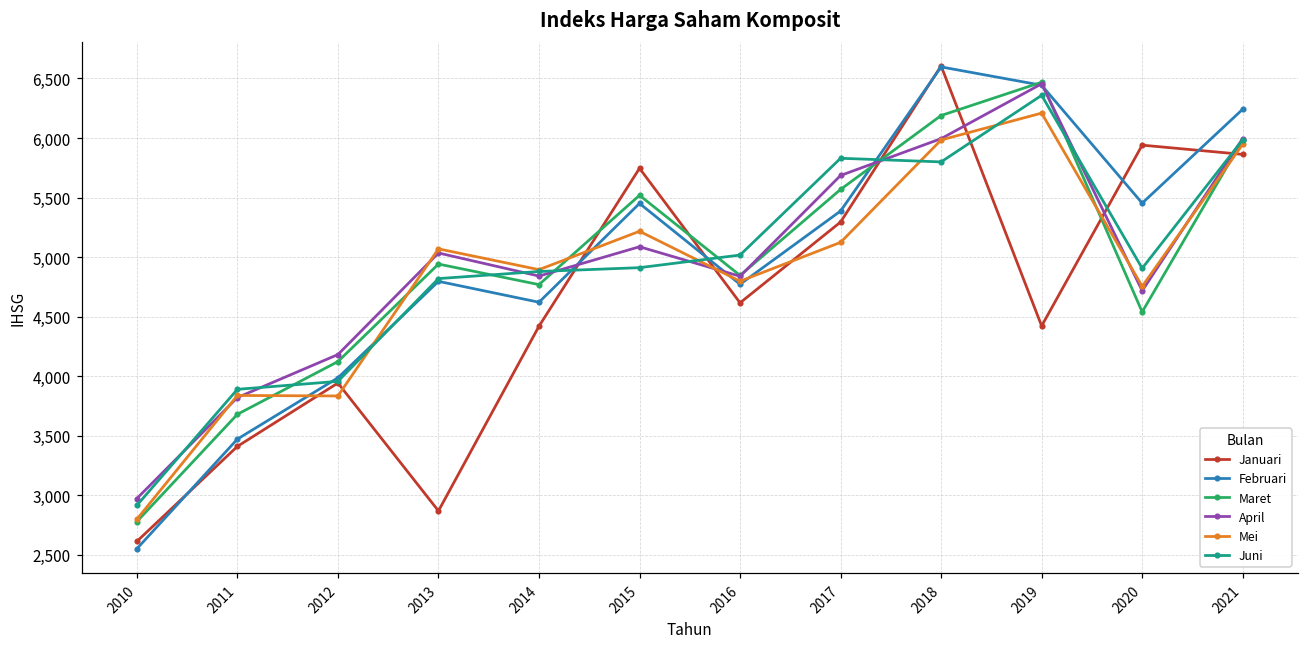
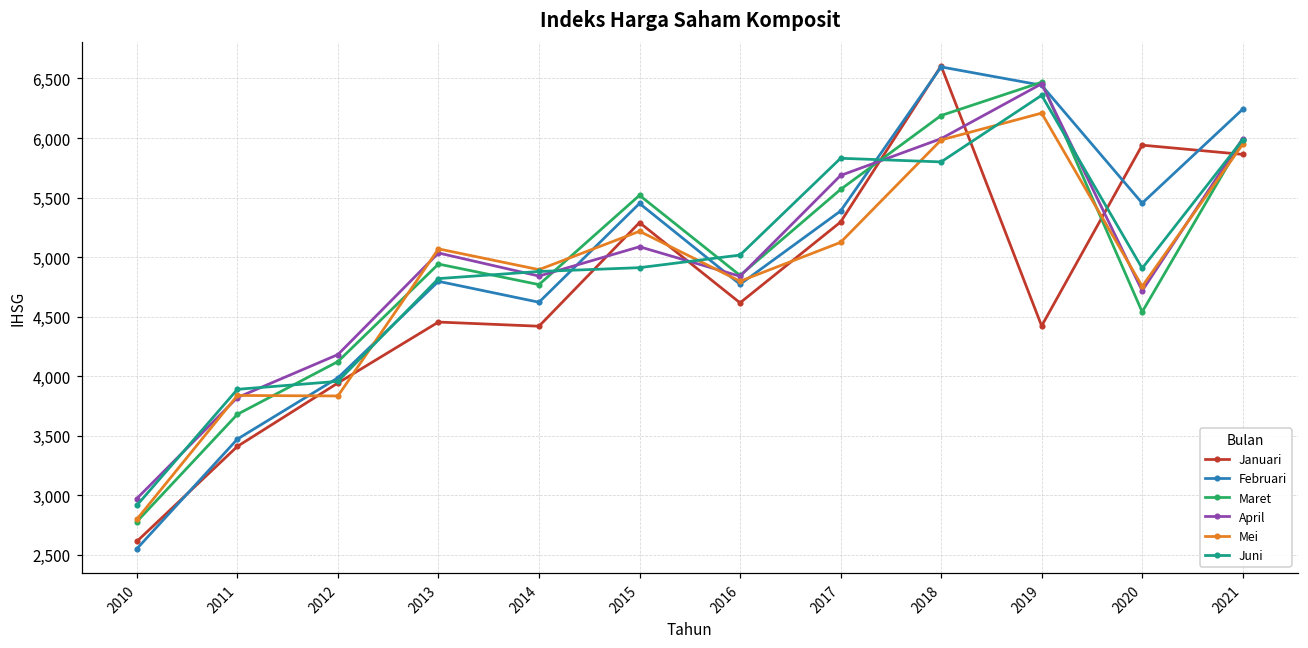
  {
    "Januari": {
      "2010": "2,610",
      "2011": "3,410",
-     "2013": "2,870",
+     "2013": "4,450",
      "2014": "4,420",
-     "2015": "5,750",
+     "2015": "5,290",
      "2016": "4,620",
      "2017": "5,290",
      "2019": "4,420",
      "2020": "5,940",
      "2021": "5,860"
    },
    "Februari": {
      "2010": "2,550",
      "2011": "3,470",
      "2012": "3,990",
      "2014": "4,620",
      "2015": "5,450",
      "2016": "4,770",
      "2017": "5,390",
      "2020": "5,450",
      "2021": "6,240"
    },
    "April": {
      "2010": "2,970",
      "2012": "4,180",
      "2013": "5,030",
      "2014": "4,840",
      "2015": "5,090",
      "2017": "5,690",
      "2020": "4,720"
    },
    "Mei": {
      "2012": "3,830",
      "2013": "5,070",
      "2015": "5,220",
      "2016": "4,800",
      "2017": "5,120",
      "2019": "6,210",
      "2020": "4,750",
      "2021": "5,950"
    }
  }
